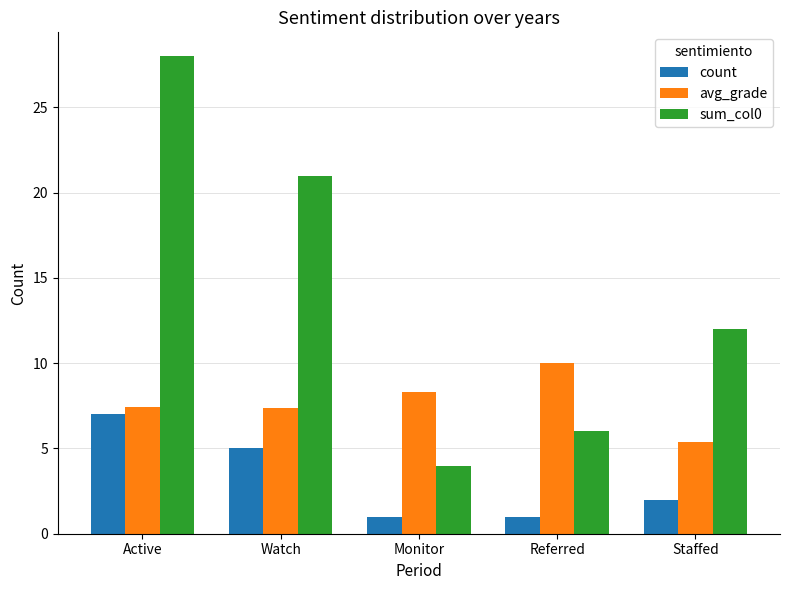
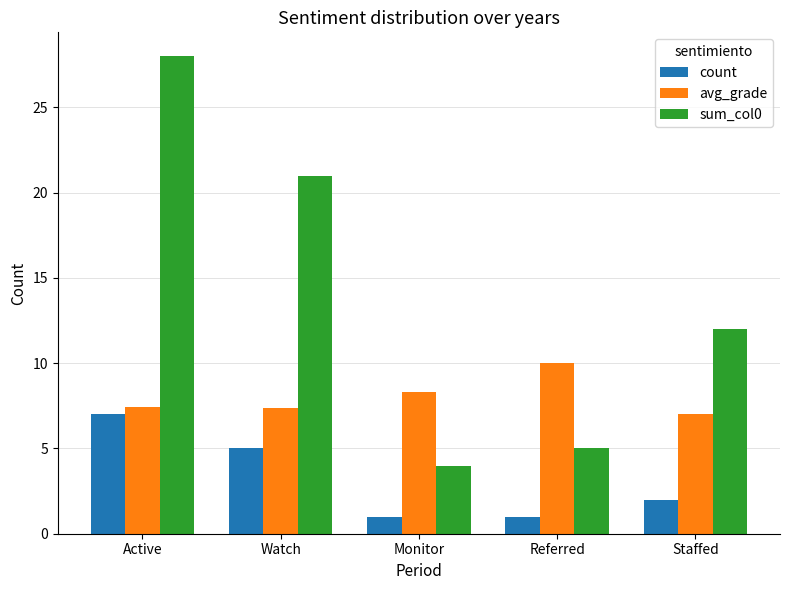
  {
    "count": {
      "Active": 7.0,
      "Watch": 5.0,
      "Monitor": 1.0,
      "Referred": 1.0,
      "Staffed": 2.0
    },
    "avg_grade": {
      "Active": 7.5,
      "Watch": 7.4,
      "Monitor": 8.3,
      "Referred": 10.0,
-     "Staffed": 5.4
+     "Staffed": 7.0
    },
    "sum_col0": {
      "Active": 28,
      "Watch": 21,
      "Monitor": 4,
-     "Referred": 6,
+     "Referred": 5,
      "Staffed": 12
    }
  }
